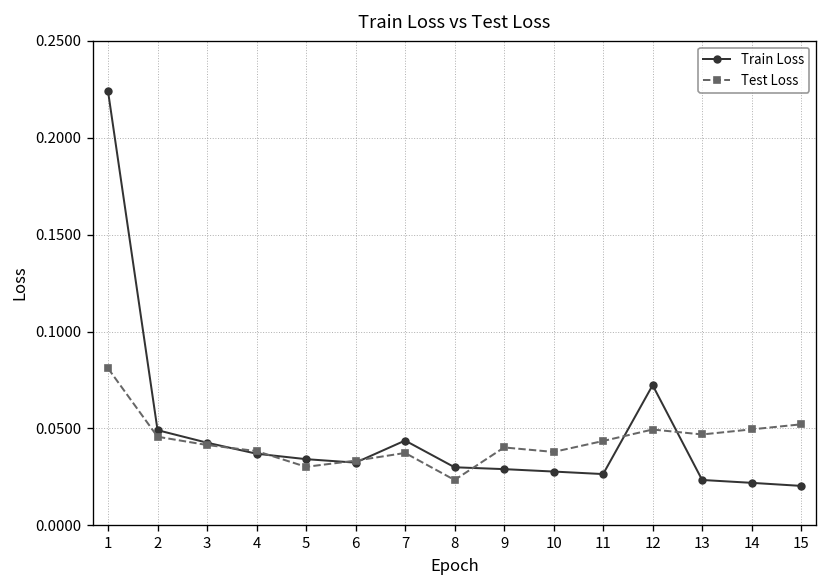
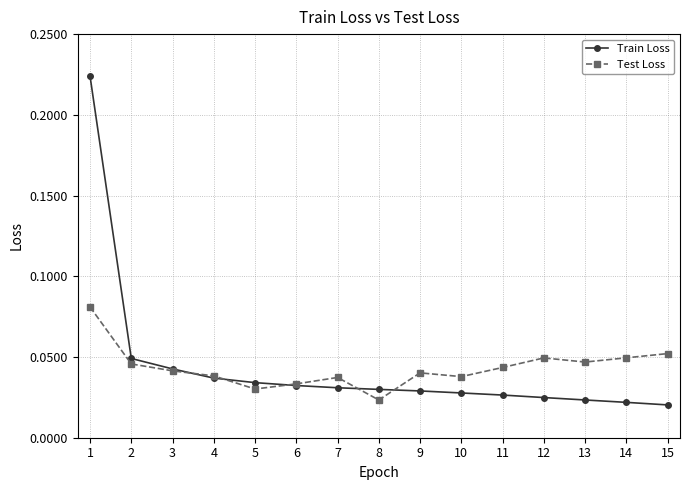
  {
    "Train Loss": {
      "1": 0.224,
      "2": 0.049,
      "5": 0.034,
-     "7": 0.044,
+     "7": 0.031,
      "8": 0.030,
      "9": 0.029,
      "10": 0.028,
      "11": 0.026,
-     "12": 0.072,
+     "12": 0.025,
      "13": 0.023,
      "14": 0.022,
      "15": 0.020
    },
    "Test Loss": {
      "1": 0.081,
      "2": 0.046,
      "5": 0.030,
      "7": 0.037,
      "8": 0.023,
      "9": 0.040,
      "10": 0.038,
      "11": 0.044,
      "12": 0.049,
      "13": 0.047,
      "14": 0.049,
      "15": 0.052
    }
  }
